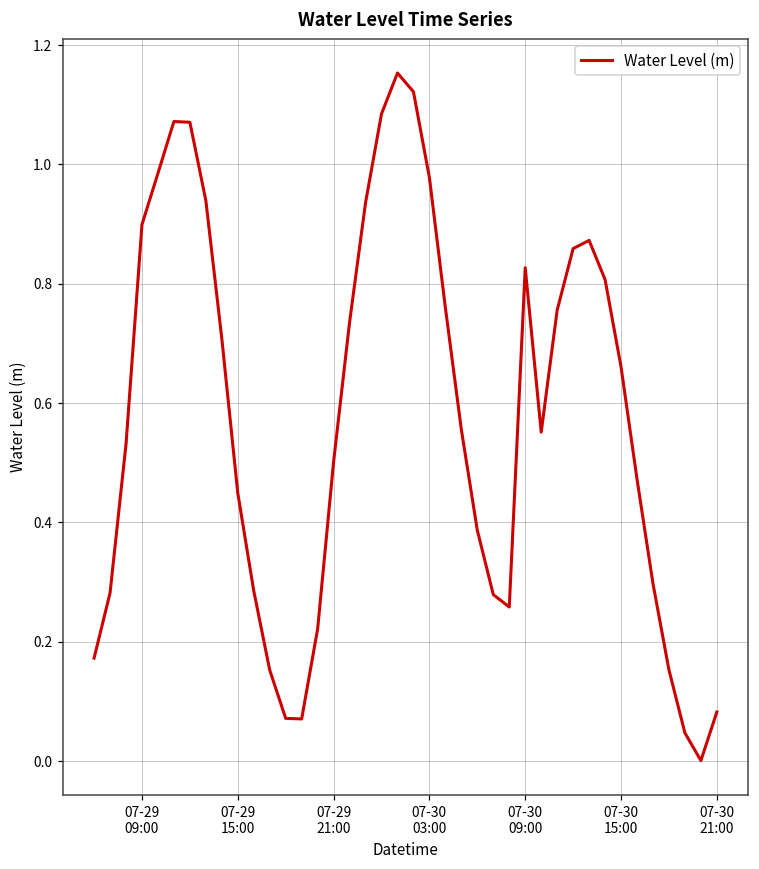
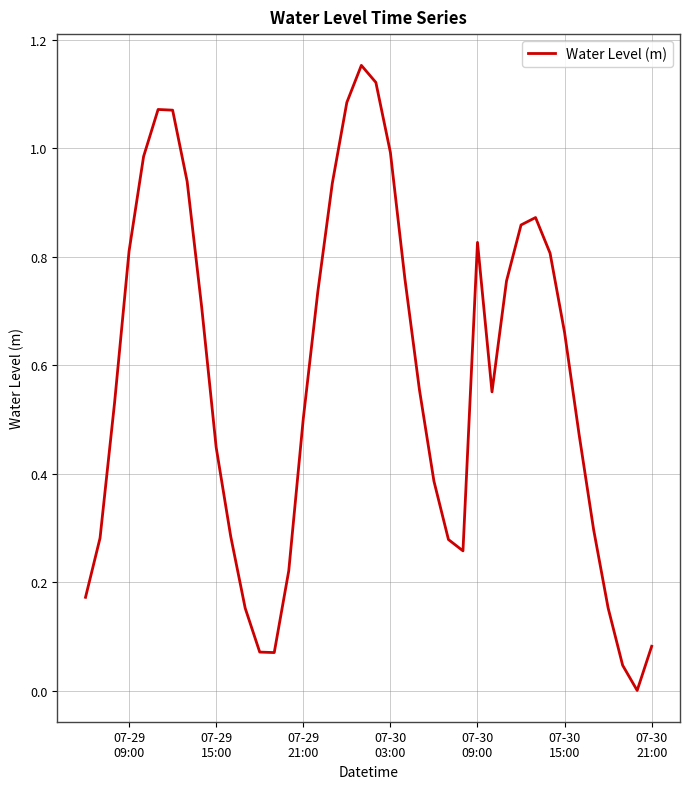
  {
-   "07-29 09:00": 0.90,
+   "07-29 09:00": 0.81,
    "07-29 15:00": 0.45,
    "07-29 21:00": 0.50,
-   "07-30 03:00": 0.98,
+   "07-30 03:00": 0.99,
    "07-30 09:00": 0.83,
    "07-30 15:00": 0.66,
    "07-30 21:00": 0.08
  }
